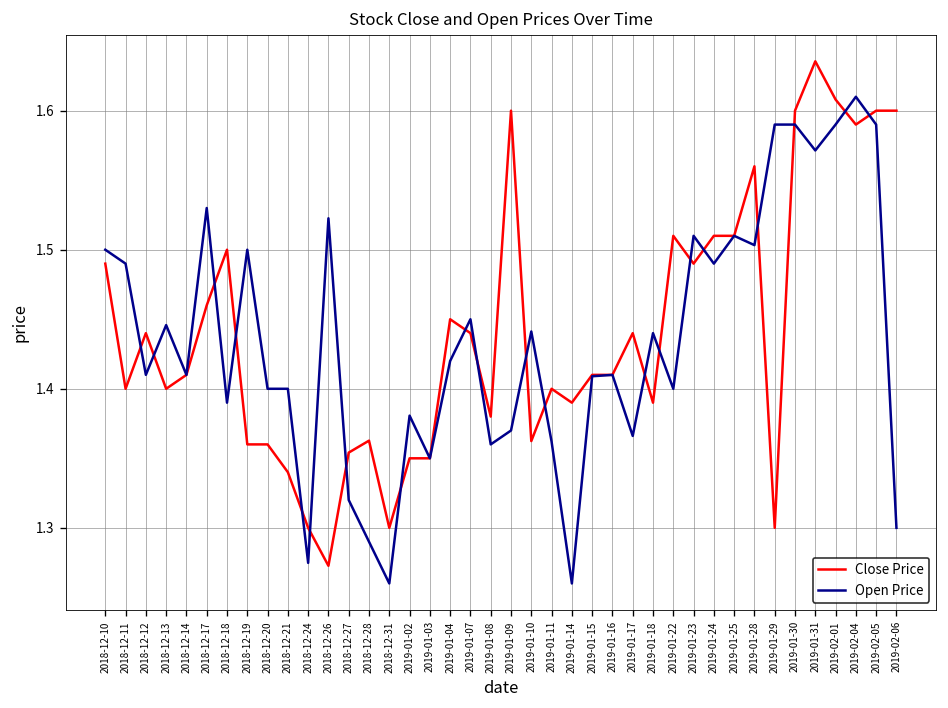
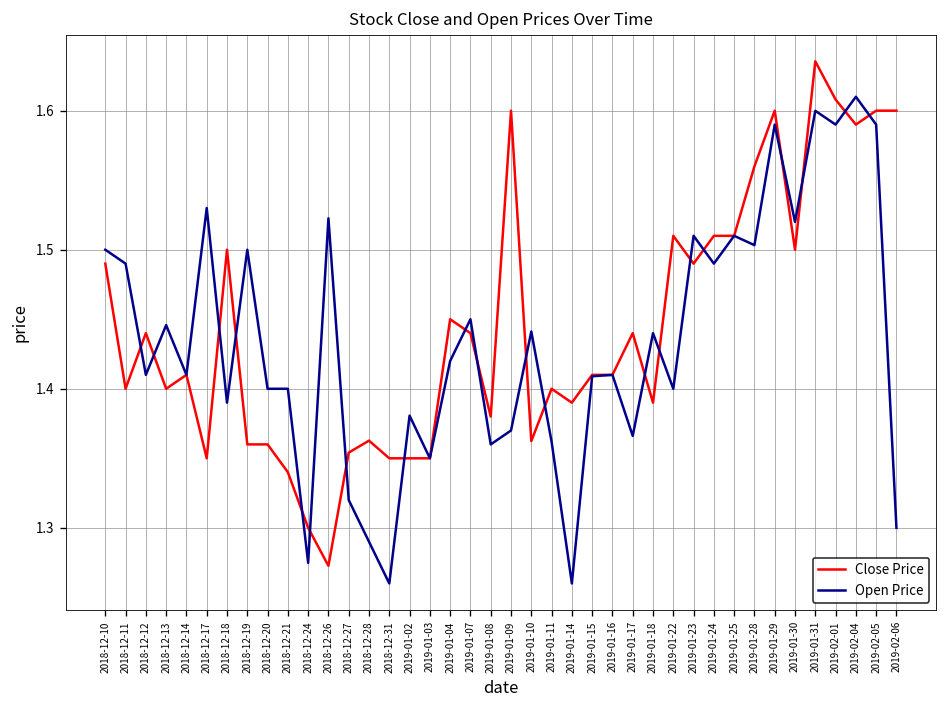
  {
    "Close Price": {
      "2018-12-10": 1.49,
      "2018-12-11": 1.40,
      "2018-12-12": 1.44,
      "2018-12-13": 1.40,
-     "2018-12-17": 1.46,
+     "2018-12-17": 1.35,
      "2018-12-18": 1.50,
      "2018-12-19": 1.36,
      "2018-12-20": 1.36,
      "2018-12-21": 1.34,
      "2018-12-24": 1.30,
      "2018-12-26": 1.273,
      "2018-12-27": 1.354,
      "2018-12-28": 1.363,
-     "2018-12-31": 1.30,
+     "2018-12-31": 1.35,
      "2019-01-02": 1.35,
      "2019-01-04": 1.45,
      "2019-01-07": 1.44,
      "2019-01-08": 1.38,
      "2019-01-09": 1.60,
      "2019-01-10": 1.362,
      "2019-01-11": 1.40,
      "2019-01-14": 1.39,
      "2019-01-17": 1.44,
      "2019-01-18": 1.39,
      "2019-01-22": 1.51,
      "2019-01-23": 1.49,
      "2019-01-24": 1.51,
      "2019-01-28": 1.56,
-     "2019-01-29": 1.3,
-     "2019-01-30": 1.6,
+     "2019-01-29": 1.6,
+     "2019-01-30": 1.5,
      "2019-01-31": 1.636,
      "2019-02-01": 1.61,
      "2019-02-04": 1.59,
      "2019-02-05": 1.60,
      "2019-02-06": 1.60
    },
    "Open Price": {
      "2018-12-10": 1.500,
      "2018-12-11": 1.490,
      "2018-12-12": 1.410,
      "2018-12-13": 1.446,
      "2018-12-17": 1.530,
      "2018-12-18": 1.390,
      "2018-12-19": 1.500,
      "2018-12-20": 1.400,
      "2018-12-21": 1.400,
      "2018-12-24": 1.275,
      "2018-12-26": 1.523,
      "2018-12-27": 1.320,
      "2018-12-28": 1.290,
      "2018-12-31": 1.260,
      "2019-01-02": 1.381,
      "2019-01-04": 1.420,
      "2019-01-07": 1.450,
      "2019-01-08": 1.360,
      "2019-01-09": 1.370,
      "2019-01-10": 1.441,
      "2019-01-11": 1.362,
      "2019-01-14": 1.260,
      "2019-01-17": 1.366,
      "2019-01-18": 1.440,
      "2019-01-22": 1.400,
      "2019-01-23": 1.510,
      "2019-01-24": 1.490,
      "2019-01-28": 1.503,
      "2019-01-29": 1.590,
-     "2019-01-30": 1.59,
-     "2019-01-31": 1.571,
+     "2019-01-30": 1.52,
+     "2019-01-31": 1.600,
      "2019-02-01": 1.590,
      "2019-02-04": 1.610,
      "2019-02-05": 1.590,
      "2019-02-06": 1.300
    }
  }
